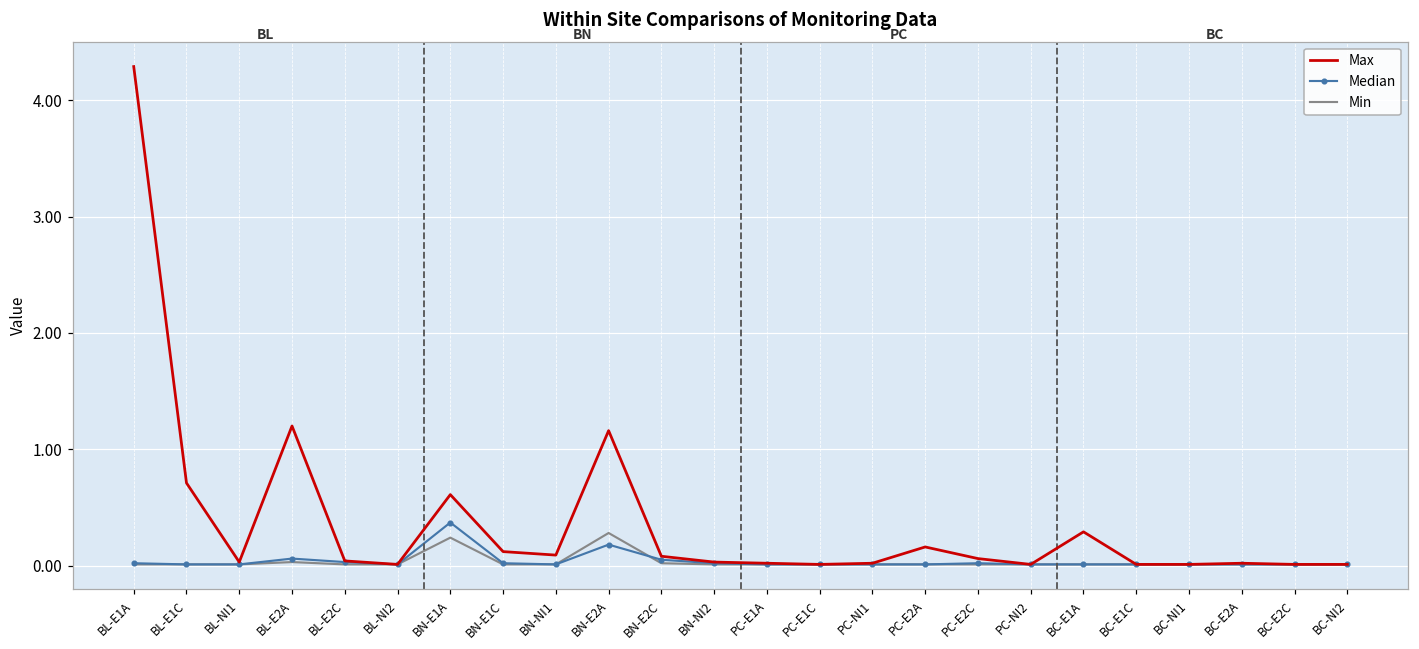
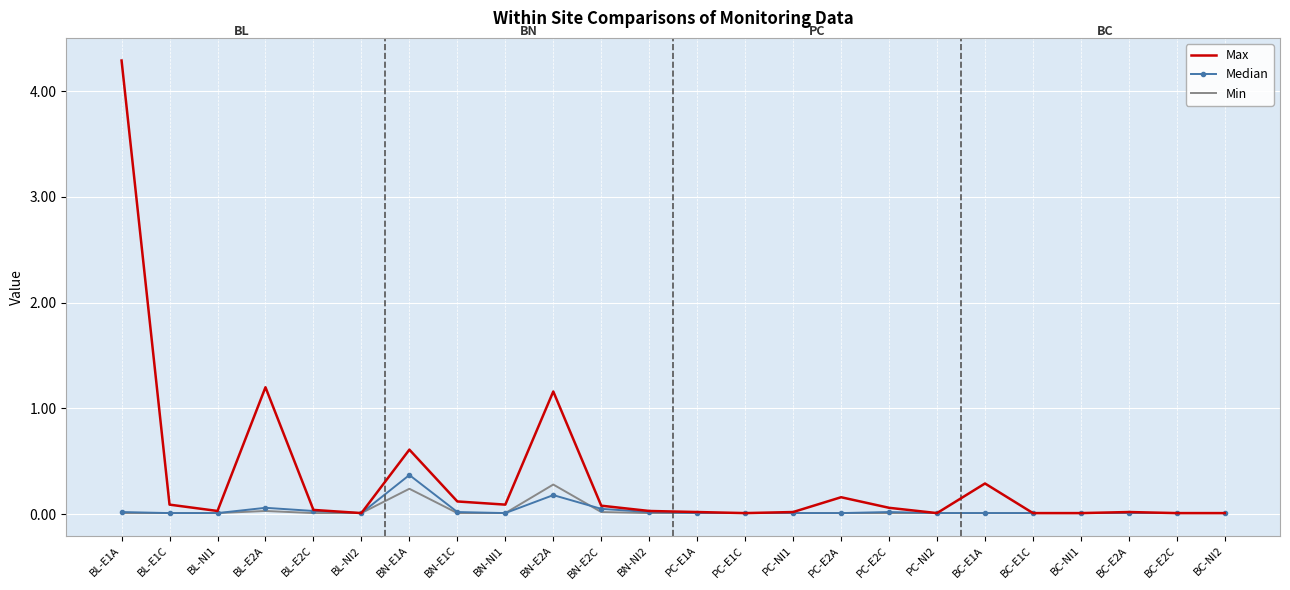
  {
    "Max": {
      "BL-E1A": 4.29,
-     "BL-E1C": 0.71,
+     "BL-E1C": 0.09,
      "BL-E2A": 1.20,
      "BN-E1A": 0.61,
      "BN-E1C": 0.12,
      "BN-NI1": 0.09,
      "BN-E2A": 1.16,
      "BN-E2C": 0.08,
      "PC-E2A": 0.16,
      "PC-E2C": 0.06,
      "BC-E1A": 0.29
    },
    "Median": {
      "BL-E2A": 0.06,
      "BN-E1A": 0.37,
      "BN-E2A": 0.18,
      "BN-E2C": 0.05
    },
    "Min": {
      "BL-E2A": 0.03,
      "BN-E1A": 0.24,
      "BN-E2A": 0.28,
      "BN-E2C": 0.02
    }
  }
